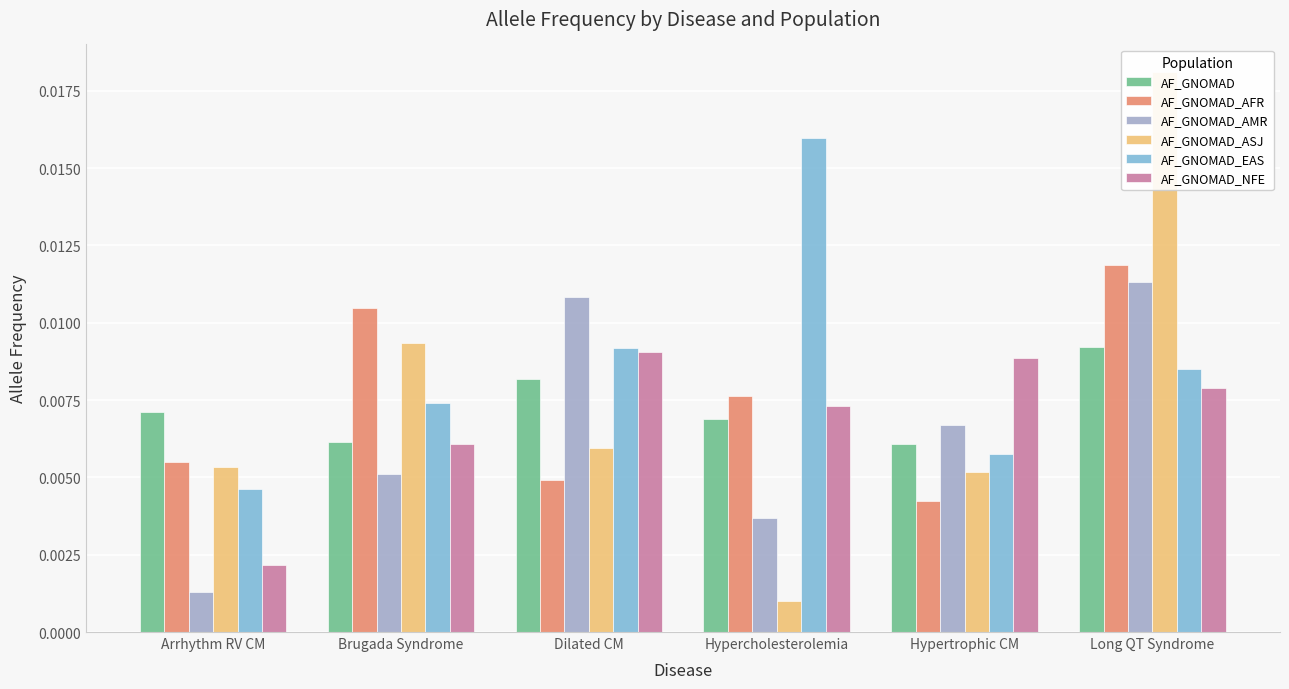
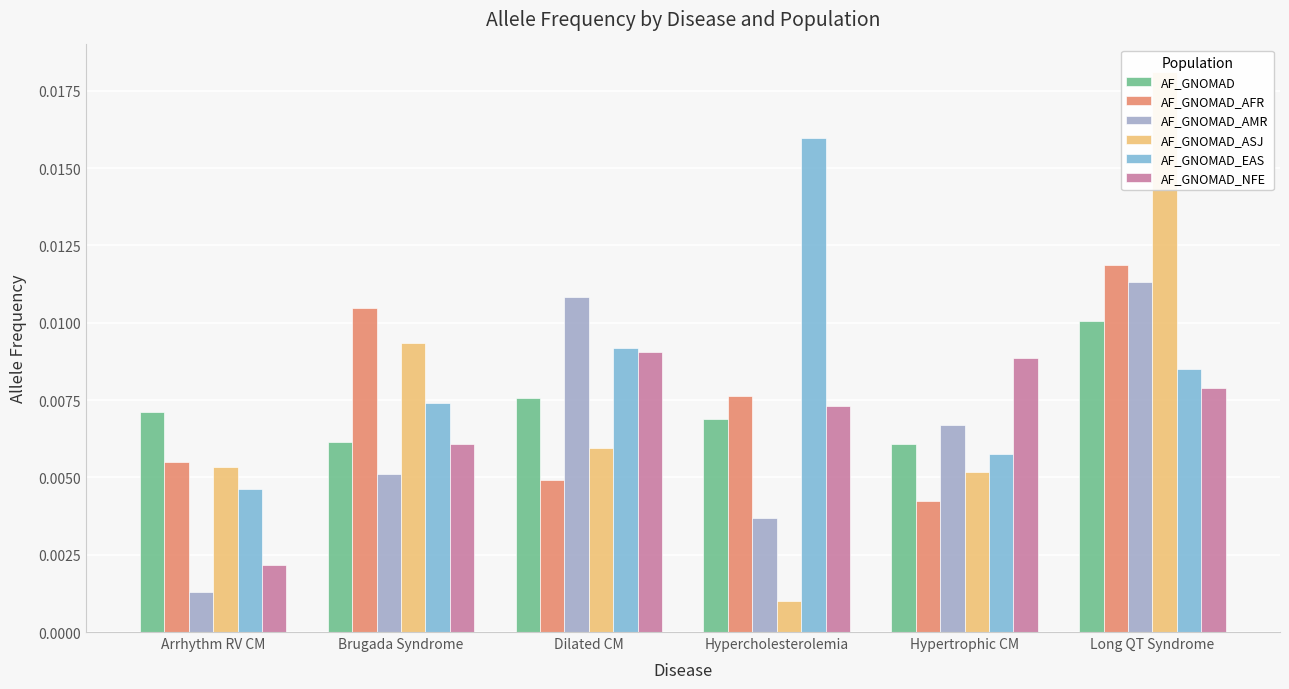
  {
    "AF_GNOMAD": {
      "Arrhythm RV CM": 0.0071,
      "Brugada Syndrome": 0.0061,
-     "Dilated CM": 0.0082,
+     "Dilated CM": 0.0076,
      "Hypercholesterolemia": 0.0069,
      "Hypertrophic CM": 0.0061,
-     "Long QT Syndrome": 0.0092
+     "Long QT Syndrome": 0.0101
    },
    "AF_GNOMAD_NFE": {
      "Arrhythm RV CM": 0.0022,
      "Brugada Syndrome": 0.0061,
      "Dilated CM": 0.0090,
      "Hypercholesterolemia": 0.0073,
      "Hypertrophic CM": 0.0089,
      "Long QT Syndrome": 0.0079
    }
  }
